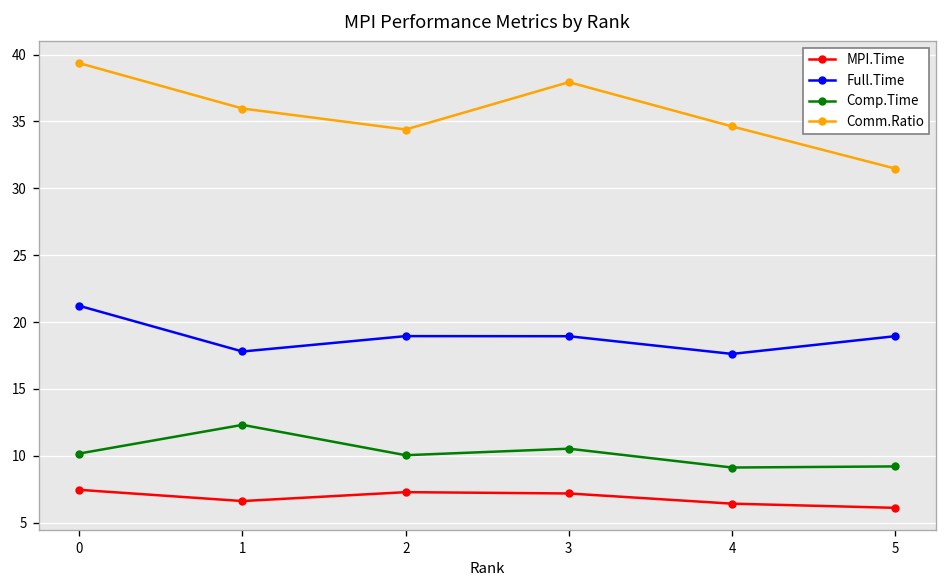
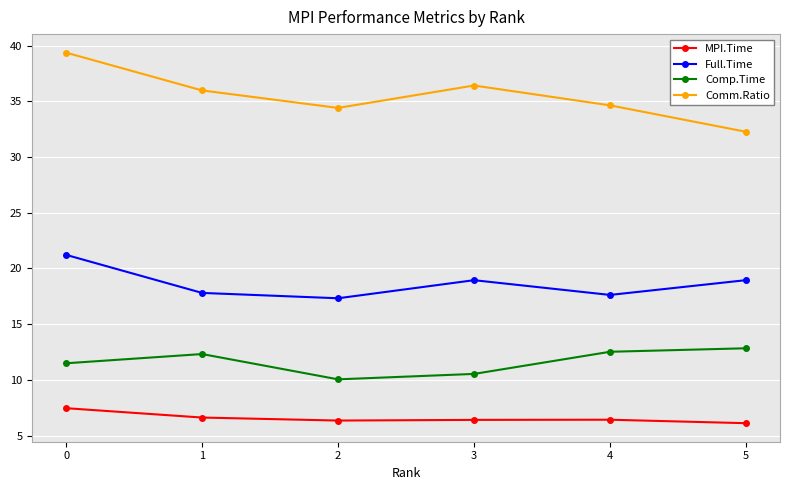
  {
    "MPI.Time": {
      "0": 7.5,
      "1": 6.6,
-     "2": 7.3,
-     "3": 7.2,
+     "2": 6.3,
+     "3": 6.4,
      "4": 6.4,
      "5": 6.1
    },
    "Full.Time": {
      "0": 21.2,
      "1": 17.8,
-     "2": 19.0,
+     "2": 17.3,
      "3": 18.9,
      "4": 17.6,
      "5": 18.9
    },
    "Comp.Time": {
-     "0": 10.2,
+     "0": 11.5,
      "1": 12.3,
      "2": 10.0,
      "3": 10.5,
-     "4": 9.1,
-     "5": 9.2
+     "4": 12.5,
+     "5": 12.8
    },
    "Comm.Ratio": {
      "0": 39.4,
      "1": 36.0,
      "2": 34.4,
-     "3": 37.9,
+     "3": 36.4,
      "4": 34.6,
-     "5": 31.5
+     "5": 32.3
    }
  }
